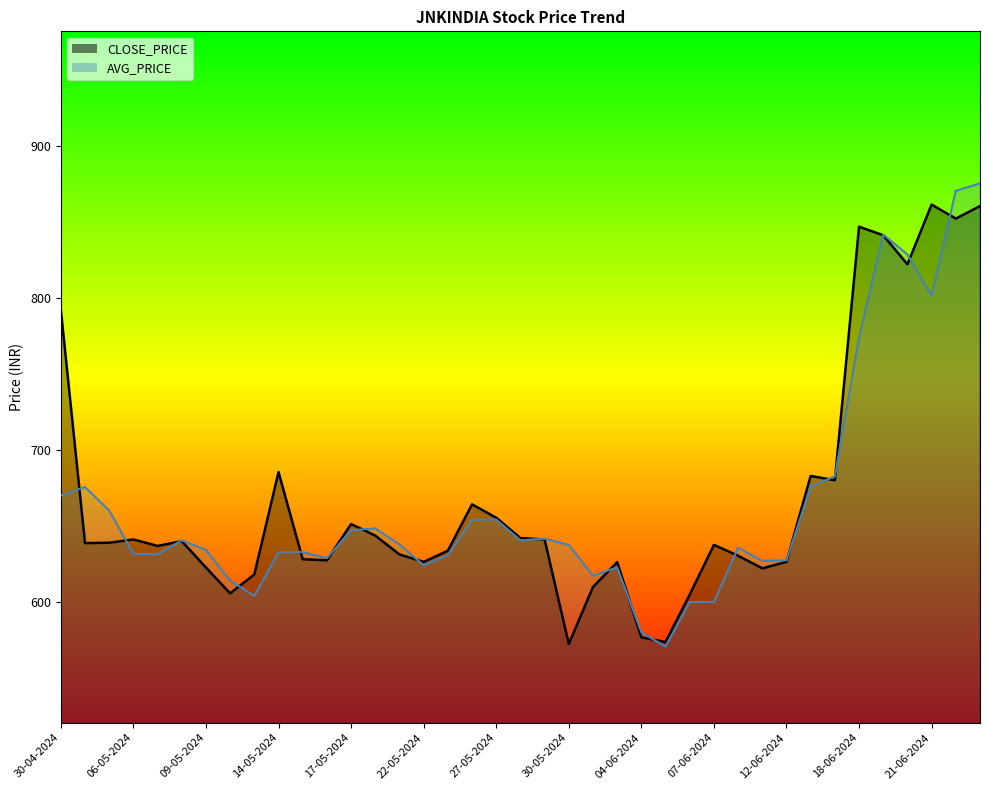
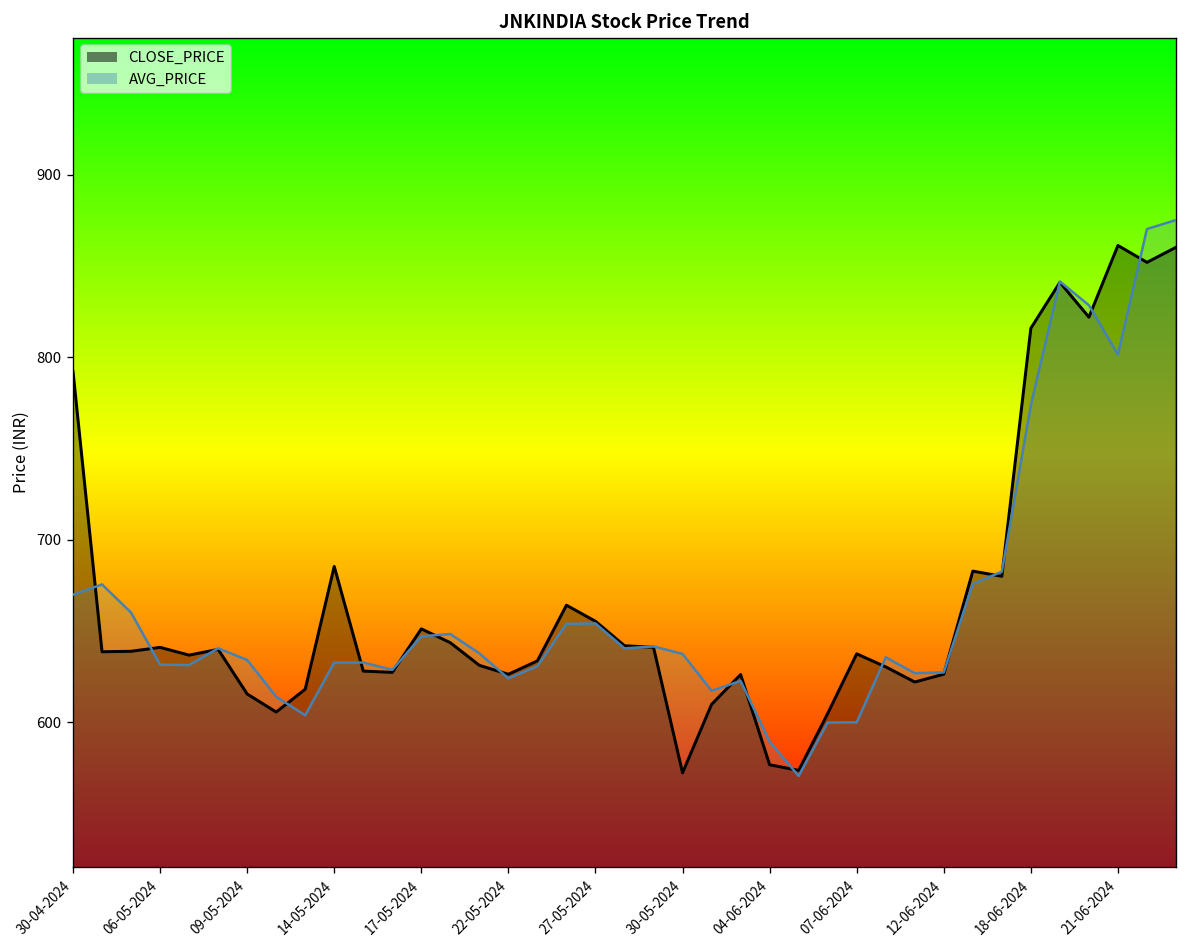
  {
    "CLOSE_PRICE": {
      "30-04-2024": 792,
      "06-05-2024": 641,
-     "09-05-2024": 623,
+     "09-05-2024": 616,
      "14-05-2024": 685,
      "17-05-2024": 651,
      "22-05-2024": 626,
      "30-05-2024": 572,
      "04-06-2024": 577,
      "07-06-2024": 638,
-     "18-06-2024": 847,
+     "18-06-2024": 816,
      "21-06-2024": 861
    },
    "AVG_PRICE": {
      "30-04-2024": 670,
      "06-05-2024": 632,
      "09-05-2024": 634,
      "14-05-2024": 633,
      "17-05-2024": 647,
      "22-05-2024": 624,
      "30-05-2024": 637,
-     "04-06-2024": 580,
+     "04-06-2024": 589,
      "07-06-2024": 600,
      "18-06-2024": 774,
      "21-06-2024": 802
    }
  }
